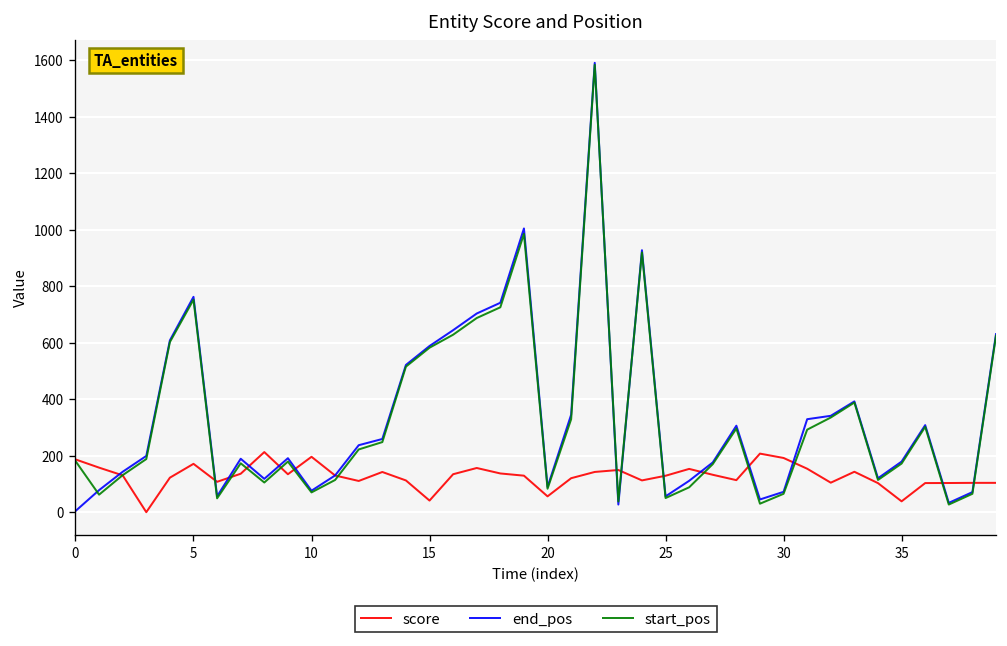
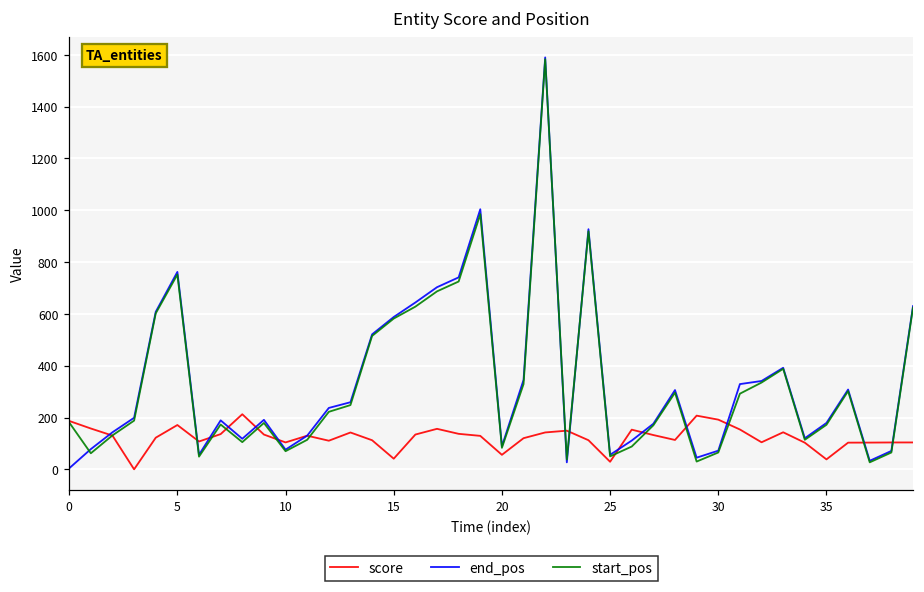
  {
    "score": {
      "5": 170,
-     "10": 200,
+     "10": 100,
      "15": 40,
      "20": 60,
-     "25": 130,
+     "25": 30,
      "30": 190,
      "35": 40
    },
    "end_pos": {
      "0": 0
    }
  }
